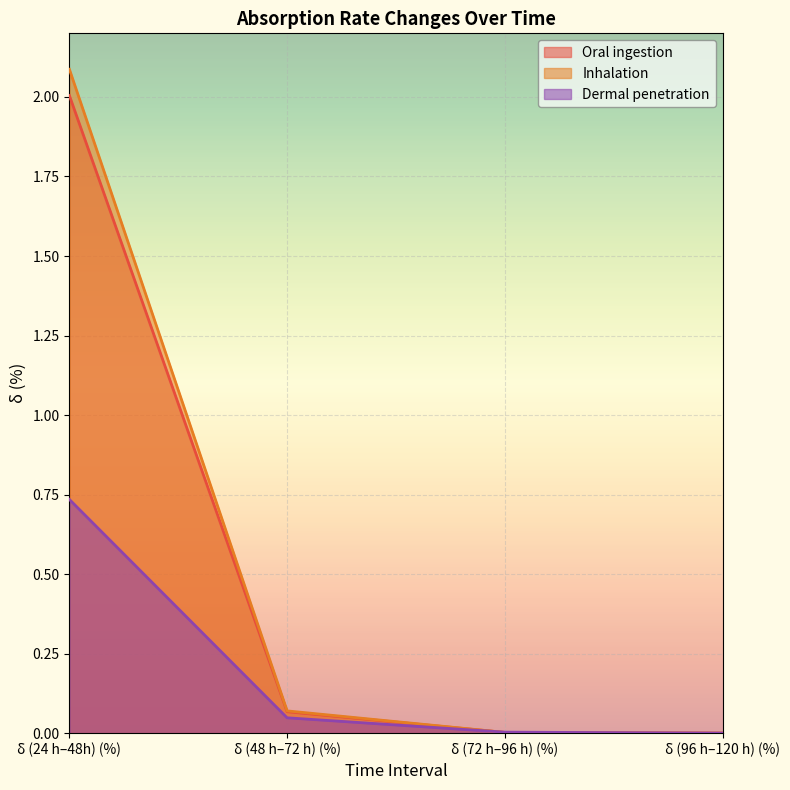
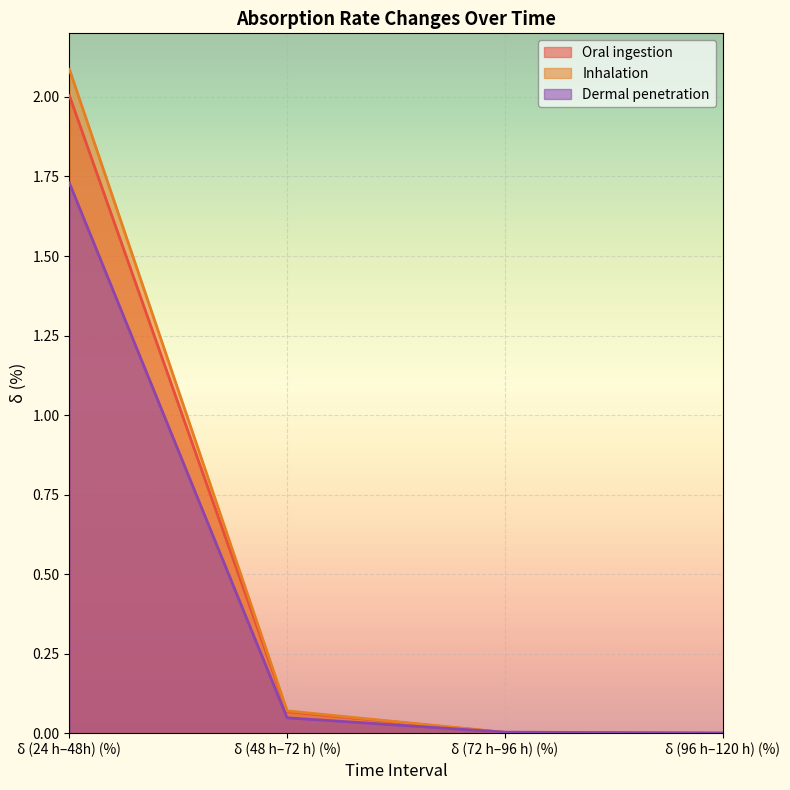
  {
    "Dermal penetration": {
-     "δ (24 h–48h) (%)": 0.73,
+     "δ (24 h–48h) (%)": 1.73,
      "δ (48 h–72 h) (%)": 0.05
    }
  }
